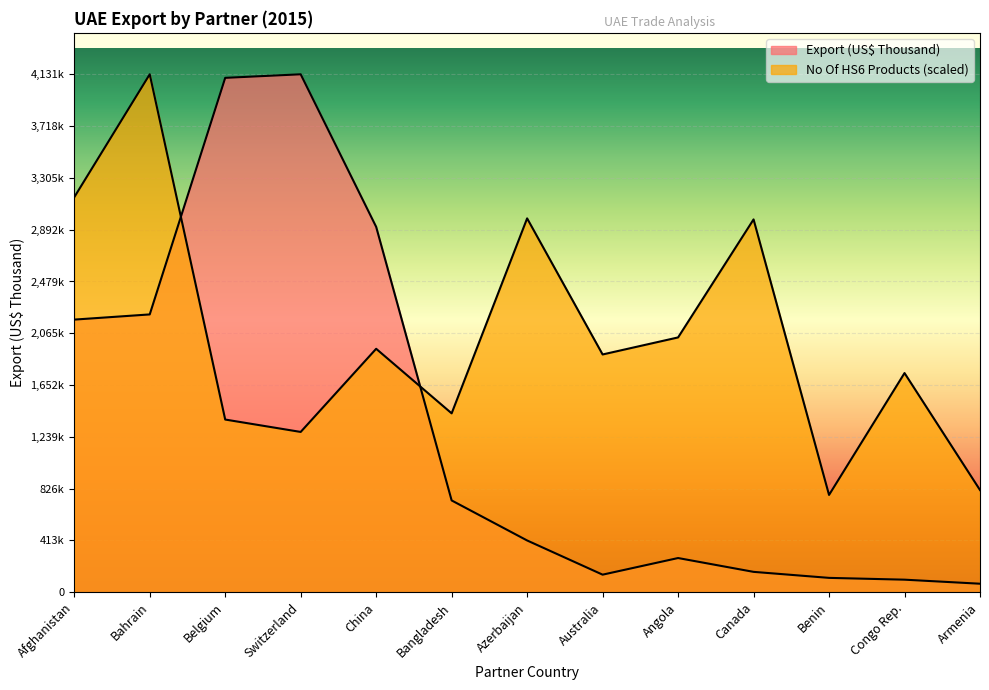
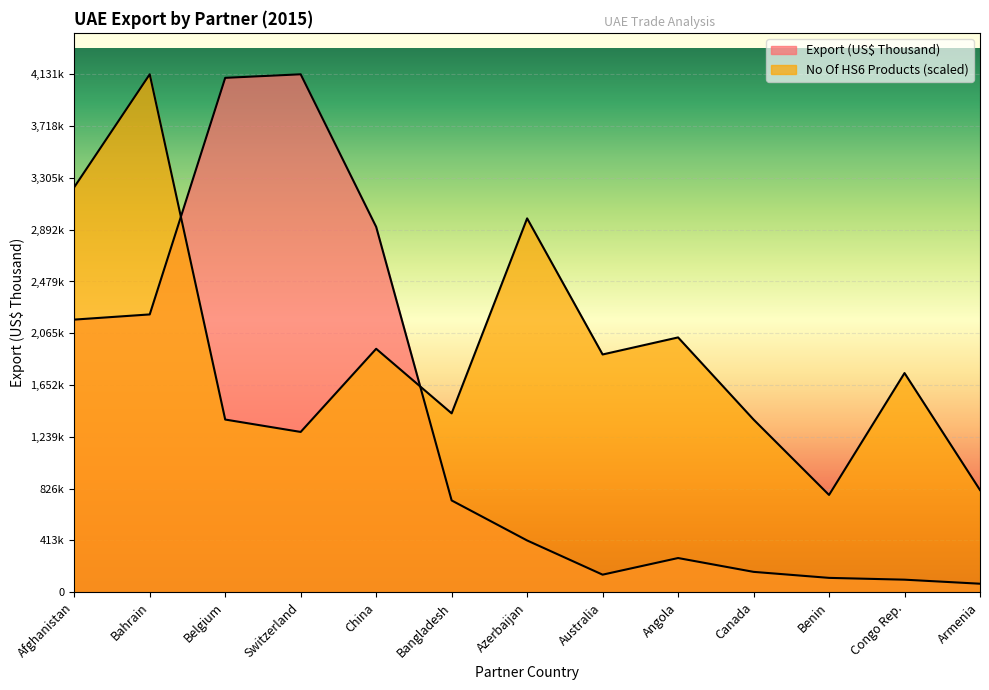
  {
    "Export (US$ Thousand)": {
      "Afghanistan": "2,180,000",
      "Bahrain": "2,220,000",
      "Belgium": "4,100,000",
      "Switzerland": "4,130,000",
      "China": "2,910,000",
      "Bangladesh": "730,000",
      "Azerbaijan": "410,000",
      "Australia": "140,000",
      "Angola": "270,000",
      "Canada": "160,000",
      "Benin": "120,000",
      "Congo Rep.": "100,000",
      "Armenia": "70,000"
    },
    "No Of HS6 Products (scaled)": {
-     "Afghanistan": "3,150,000",
+     "Afghanistan": "3,230,000",
      "Bahrain": "4,130,000",
      "Belgium": "1,380,000",
      "Switzerland": "1,280,000",
      "China": "1,940,000",
      "Bangladesh": "1,430,000",
      "Azerbaijan": "2,980,000",
      "Australia": "1,900,000",
      "Angola": "2,030,000",
-     "Canada": "2,970,000",
+     "Canada": "1,380,000",
      "Benin": "780,000",
      "Congo Rep.": "1,750,000",
      "Armenia": "820,000"
    }
  }
